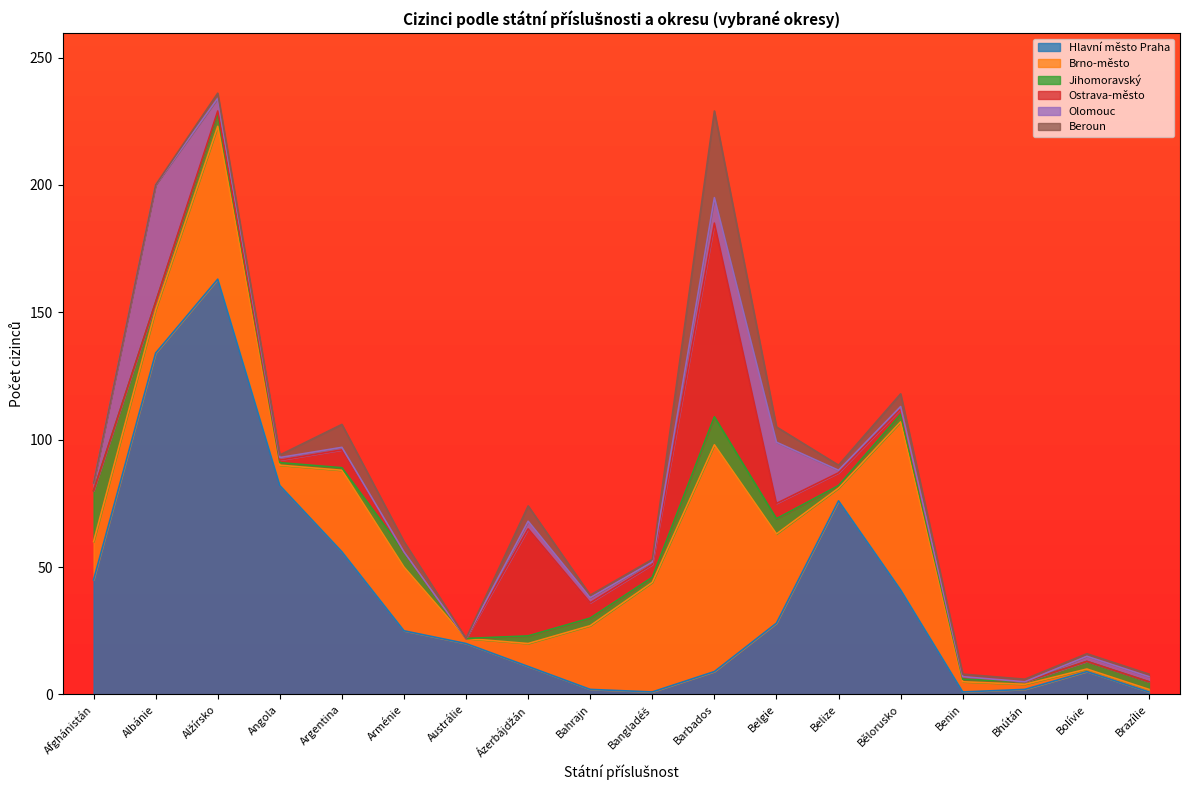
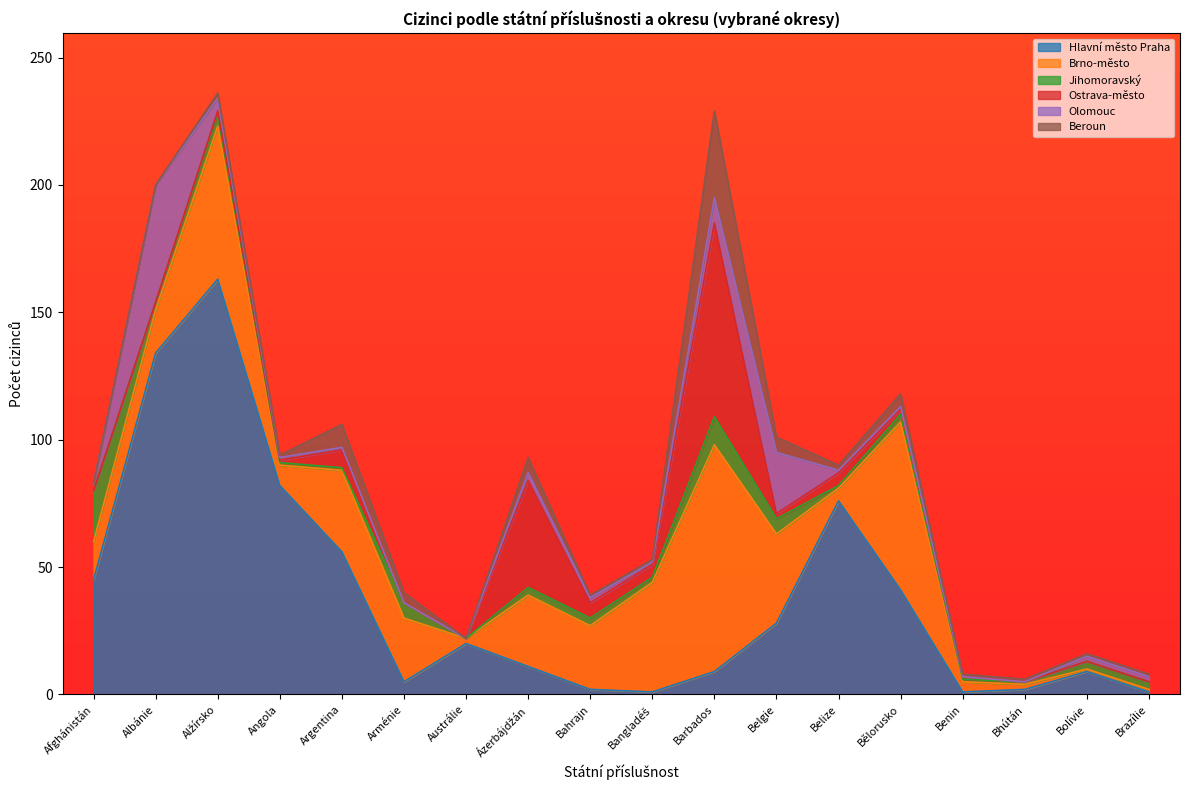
  {
    "Hlavní město Praha": {
      "Afghánistán": 45,
      "Albánie": 134,
      "Alžírsko": 163,
      "Angola": 82,
      "Argentina": 56,
-     "Arménie": 25,
+     "Arménie": 5,
      "Austrálie": 20,
      "Ázerbájdžán": 11,
      "Bahrajn": 2,
      "Bangladéš": 1,
      "Barbados": 9,
      "Belgie": 28,
      "Belize": 76,
      "Bělorusko": 41,
      "Benin": 1,
      "Bhútán": 2,
      "Bolívie": 9
    },
    "Brno-město": {
      "Afghánistán": 15,
      "Albánie": 17,
      "Alžírsko": 60,
      "Angola": 8,
      "Argentina": 32,
      "Arménie": 25,
-     "Ázerbájdžán": 9,
+     "Ázerbájdžán": 28,
      "Bahrajn": 25,
      "Bangladéš": 43,
      "Barbados": 89,
      "Belgie": 35,
      "Bělorusko": 66,
      "Benin": 4,
      "Bolívie": 1
    },
    "Jihomoravský": {
      "Alžírsko": 5,
      "Argentina": 1,
      "Ázerbájdžán": 3,
      "Bahrajn": 3,
      "Bangladéš": 2,
      "Barbados": 11,
      "Belgie": 6,
      "Bělorusko": 3
    },
    "Ostrava-město": {
      "Alžírsko": 1,
      "Argentina": 7,
      "Ázerbájdžán": 42,
      "Bahrajn": 6,
      "Bangladéš": 5,
      "Barbados": 76,
-     "Belgie": 6
+     "Belgie": 2
    },
    "Olomouc": {
      "Alžírsko": 5,
      "Argentina": 1,
      "Ázerbájdžán": 3,
      "Bahrajn": 2,
      "Barbados": 10,
      "Belgie": 24,
      "Bolívie": 2,
      "Brazílie": 2
    },
    "Beroun": {
      "Alžírsko": 2,
      "Argentina": 9,
      "Arménie": 4,
      "Ázerbájdžán": 6,
      "Bahrajn": 1,
      "Barbados": 34,
      "Belgie": 6,
      "Belize": 2,
      "Bělorusko": 5,
      "Benin": 1,
      "Bhútán": 1,
      "Bolívie": 1,
      "Brazílie": 1
    }
  }
